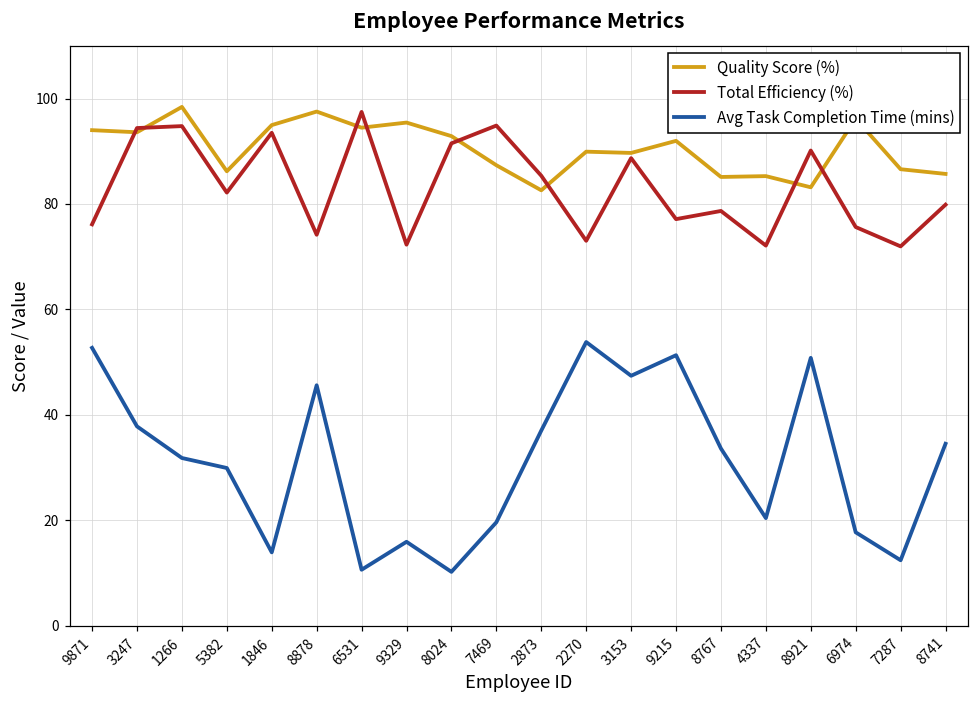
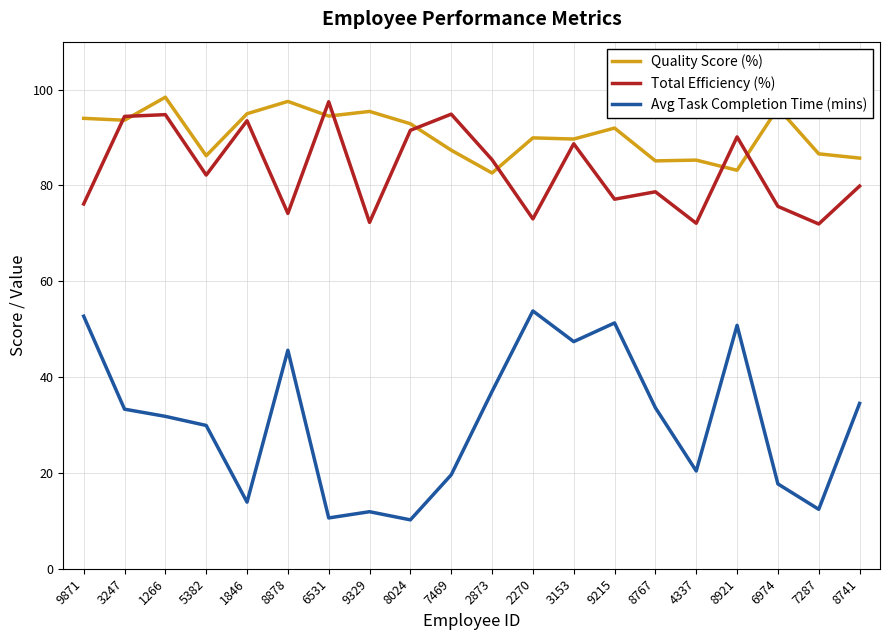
  {
    "Quality Score (%)": {
      "9871": 94,
      "3247": 94,
      "1266": 98,
      "5382": 86,
      "1846": 95,
      "8878": 98,
      "6531": 94,
      "9329": 95,
      "8024": 93,
      "7469": 87,
      "2873": 83,
      "2270": 90,
      "3153": 90,
      "9215": 92,
      "8767": 85,
      "4337": 85,
      "8921": 83,
      "7287": 87,
      "8741": 86
    },
    "Total Efficiency (%)": {
      "9871": 76,
      "3247": 94,
      "1266": 95,
      "5382": 82,
      "1846": 94,
      "8878": 74,
      "6531": 97,
      "9329": 72,
      "8024": 92,
      "7469": 95,
      "2873": 85,
      "2270": 73,
      "3153": 89,
      "9215": 77,
      "8767": 79,
      "4337": 72,
      "8921": 90,
      "6974": 76,
      "7287": 72,
      "8741": 80
    },
    "Avg Task Completion Time (mins)": {
      "9871": 53,
-     "3247": 38,
+     "3247": 33,
      "1266": 32,
      "5382": 30,
      "1846": 14,
      "8878": 46,
      "6531": 11,
-     "9329": 16,
+     "9329": 12,
      "8024": 10,
      "7469": 20,
      "2873": 37,
      "2270": 54,
      "3153": 47,
      "9215": 51,
      "8767": 34,
      "4337": 20,
      "8921": 51,
      "6974": 18,
      "7287": 12,
      "8741": 35
    }
  }
